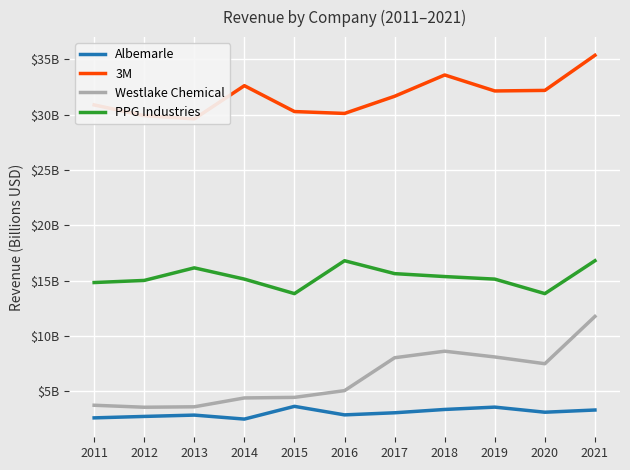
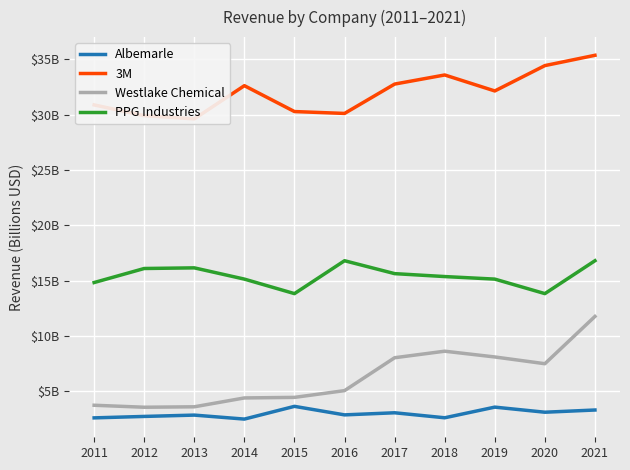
  {
    "Albemarle": {
      "2011": "$2600000000",
      "2012": "$2700000000",
      "2013": "$2900000000",
      "2014": "$2500000000",
      "2015": "$3700000000",
      "2016": "$2900000000",
      "2017": "$3100000000",
-     "2018": "$3400000000",
+     "2018": "$2600000000",
      "2019": "$3600000000",
      "2020": "$3100000000",
      "2021": "$3300000000"
    },
    "3M": {
      "2014": "$32600000000",
      "2015": "$30300000000",
      "2016": "$30100000000",
-     "2017": "$31700000000",
+     "2017": "$32800000000",
      "2018": "$33600000000",
      "2019": "$32100000000",
-     "2020": "$32200000000",
+     "2020": "$34400000000",
      "2021": "$35400000000"
    },
    "Westlake Chemical": {
      "2011": "$3800000000",
      "2012": "$3600000000",
      "2013": "$3600000000",
      "2014": "$4400000000",
      "2015": "$4500000000",
      "2016": "$5100000000",
      "2017": "$8000000000",
      "2018": "$8600000000",
      "2019": "$8100000000",
      "2020": "$7500000000",
      "2021": "$11800000000"
    },
    "PPG Industries": {
      "2011": "$14800000000",
-     "2012": "$15000000000",
+     "2012": "$16100000000",
      "2013": "$16200000000",
      "2014": "$15100000000",
      "2015": "$13800000000",
      "2016": "$16800000000",
      "2017": "$15600000000",
      "2018": "$15400000000",
      "2019": "$15100000000",
      "2020": "$13800000000",
      "2021": "$16800000000"
    }
  }
